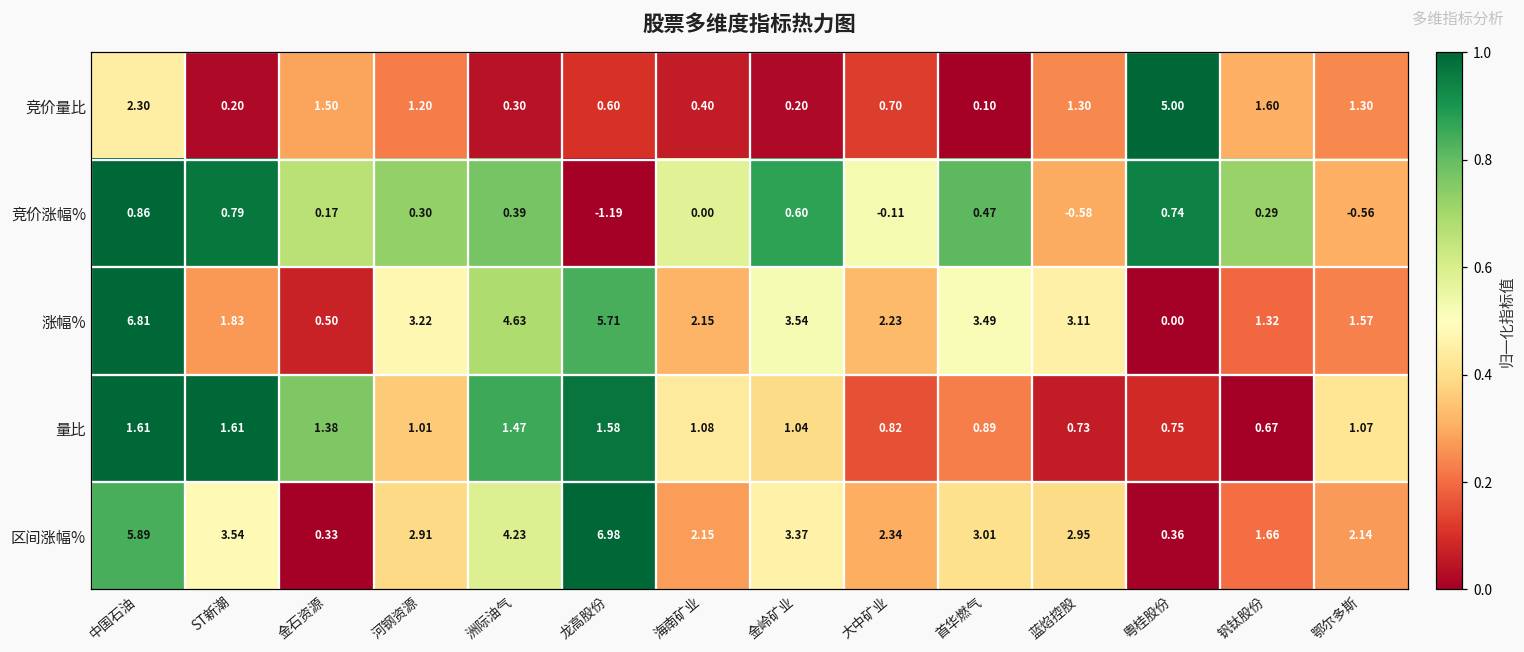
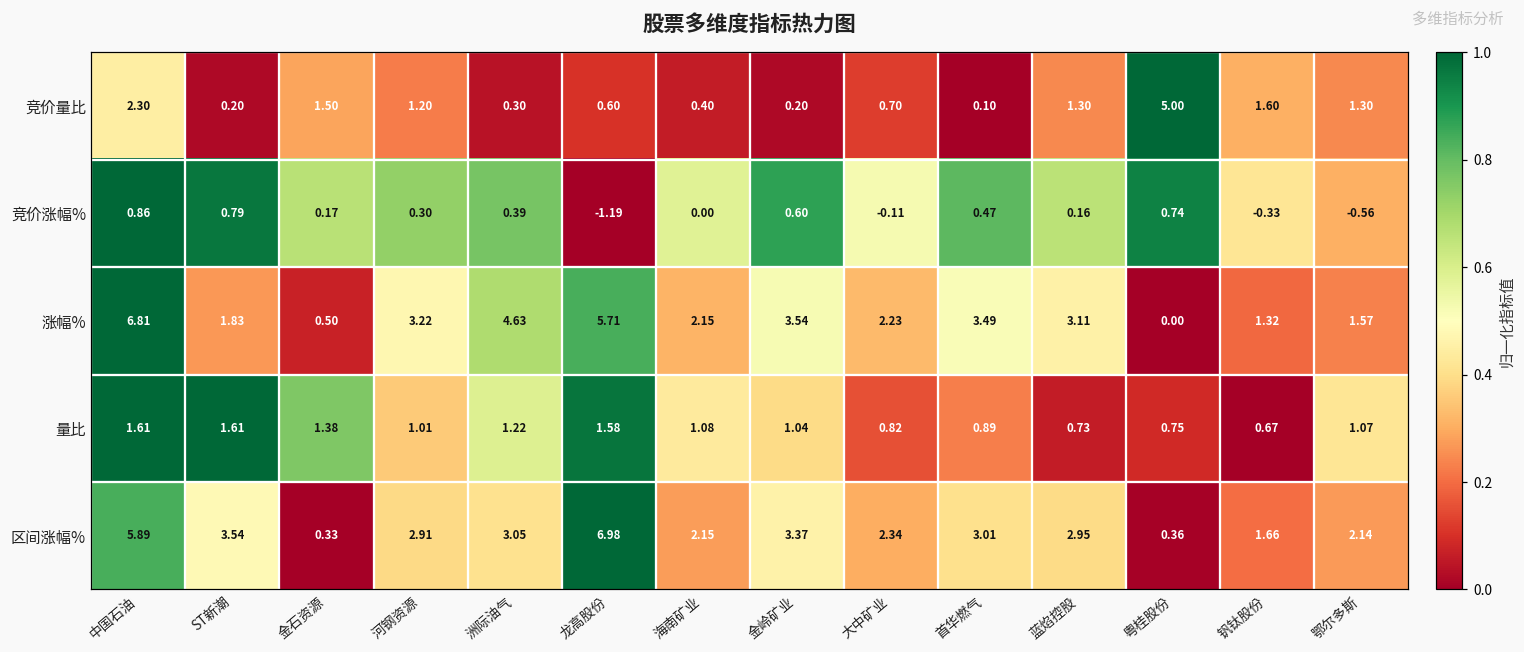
  {
    "竞价量比": {
      "中国石油": 2.30,
      "ST新潮": 0.20,
      "金石资源": 1.50,
      "河钢资源": 1.20,
      "洲际油气": 0.30,
      "龙高股份": 0.60,
      "海南矿业": 0.40,
      "金岭矿业": 0.20,
      "大中矿业": 0.70,
      "首华燃气": 0.10,
      "蓝焰控股": 1.30,
      "粤桂股份": 5.00,
      "钒钛股份": 1.60,
      "鄂尔多斯": 1.30
    },
    "竞价涨幅%": {
      "中国石油": 0.86,
      "ST新潮": 0.79,
      "金石资源": 0.17,
      "河钢资源": 0.30,
      "洲际油气": 0.39,
      "龙高股份": -1.19,
      "海南矿业": 0.00,
      "金岭矿业": 0.60,
      "大中矿业": -0.11,
      "首华燃气": 0.47,
-     "蓝焰控股": -0.58,
+     "蓝焰控股": 0.16,
      "粤桂股份": 0.74,
-     "钒钛股份": 0.29,
+     "钒钛股份": -0.33,
      "鄂尔多斯": -0.56
    },
    "涨幅%": {
      "中国石油": 6.81,
      "ST新潮": 1.83,
      "金石资源": 0.50,
      "河钢资源": 3.22,
      "洲际油气": 4.63,
      "龙高股份": 5.71,
      "海南矿业": 2.15,
      "金岭矿业": 3.54,
      "大中矿业": 2.23,
      "首华燃气": 3.49,
      "蓝焰控股": 3.11,
      "粤桂股份": 0.00,
      "钒钛股份": 1.32,
      "鄂尔多斯": 1.57
    },
    "量比": {
      "中国石油": 1.61,
      "ST新潮": 1.61,
      "金石资源": 1.38,
      "河钢资源": 1.01,
-     "洲际油气": 1.47,
+     "洲际油气": 1.22,
      "龙高股份": 1.58,
      "海南矿业": 1.08,
      "金岭矿业": 1.04,
      "大中矿业": 0.82,
      "首华燃气": 0.89,
      "蓝焰控股": 0.73,
      "粤桂股份": 0.75,
      "钒钛股份": 0.67,
      "鄂尔多斯": 1.07
    },
    "区间涨幅%": {
      "中国石油": 5.89,
      "ST新潮": 3.54,
      "金石资源": 0.33,
      "河钢资源": 2.91,
-     "洲际油气": 4.23,
+     "洲际油气": 3.05,
      "龙高股份": 6.98,
      "海南矿业": 2.15,
      "金岭矿业": 3.37,
      "大中矿业": 2.34,
      "首华燃气": 3.01,
      "蓝焰控股": 2.95,
      "粤桂股份": 0.36,
      "钒钛股份": 1.66,
      "鄂尔多斯": 2.14
    }
  }
